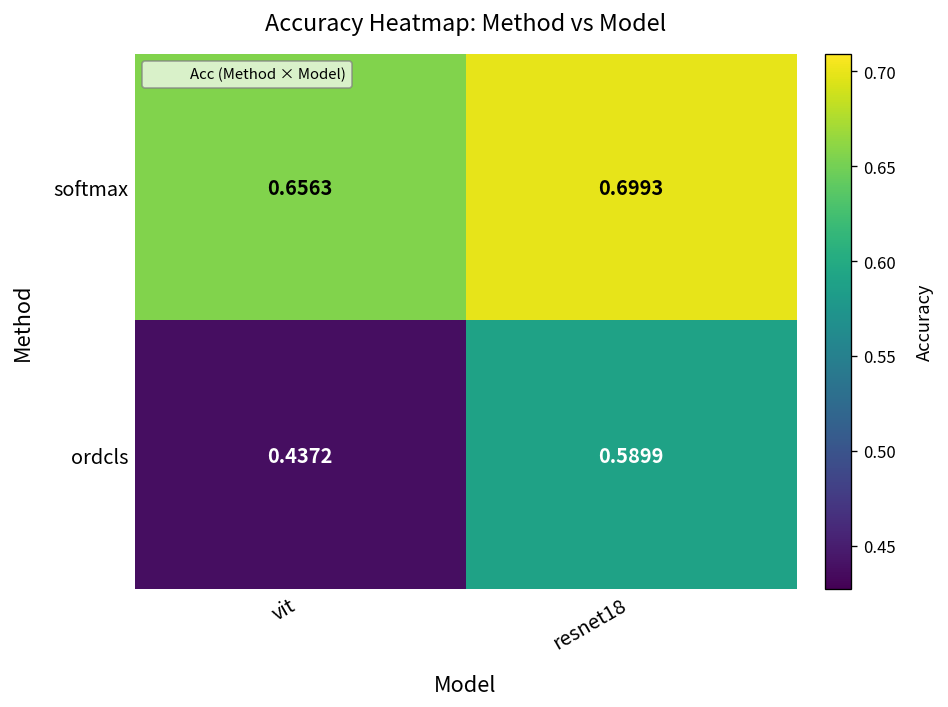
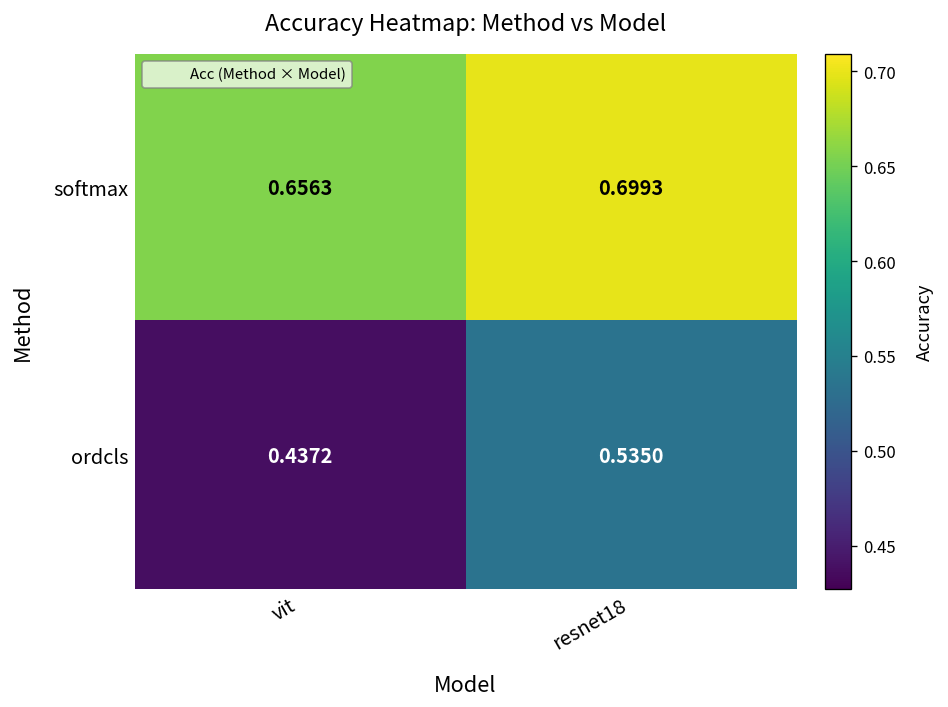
  {
    "softmax": {
      "vit": 0.6563,
      "resnet18": 0.6993
    },
    "ordcls": {
      "vit": 0.4372,
-     "resnet18": 0.5899
+     "resnet18": 0.5350
    }
  }
